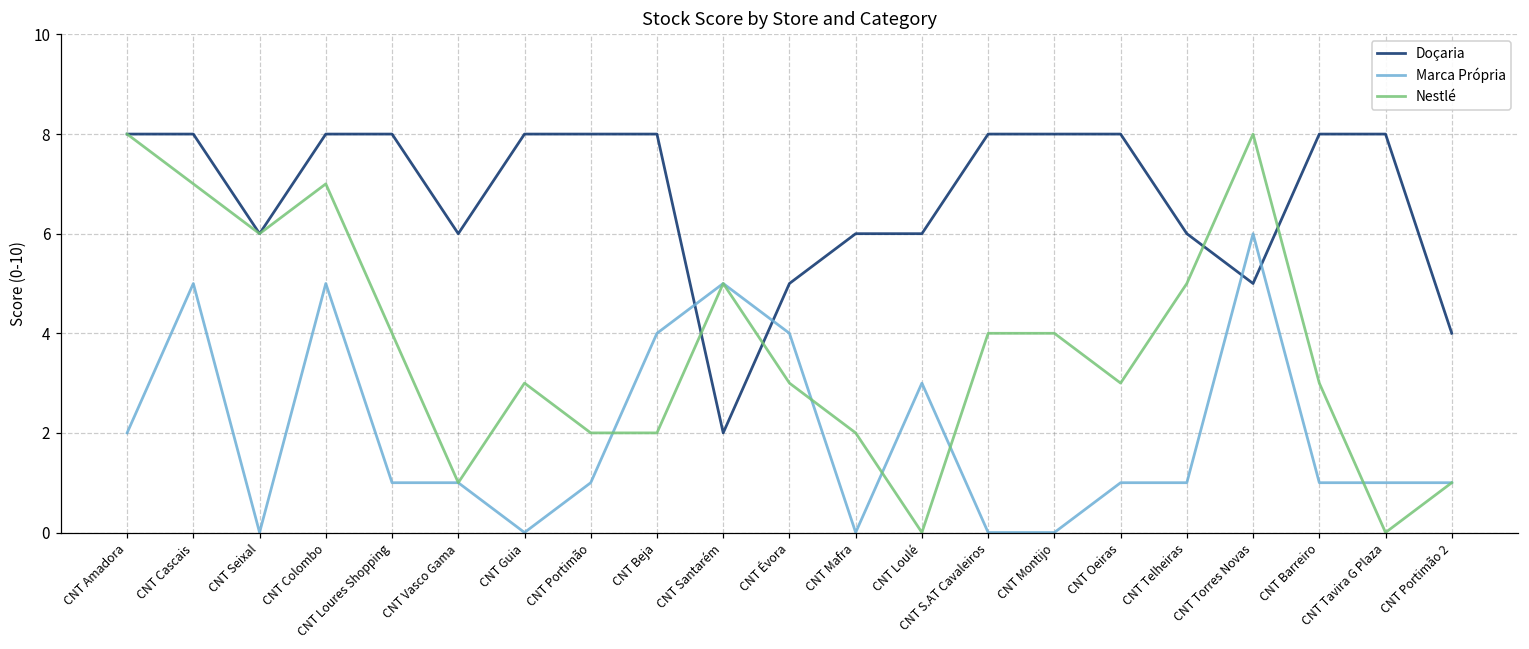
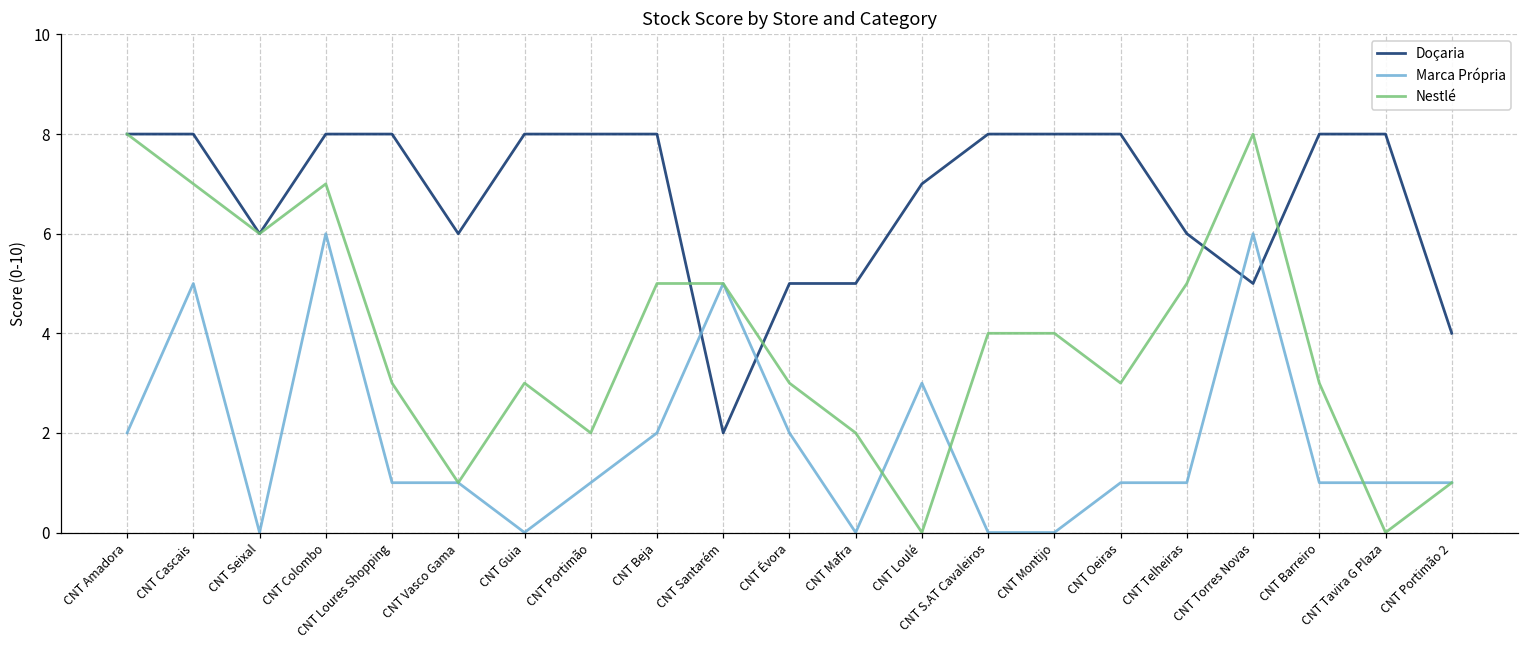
  {
    "Doçaria": {
      "CNT Cascais": 8,
      "CNT Colombo": 8,
      "CNT Loures Shopping": 8,
      "CNT Vasco Gama": 6,
      "CNT Guia": 8,
      "CNT Portimão": 8,
      "CNT Beja": 8,
      "CNT Santarém": 2,
      "CNT Évora": 5,
-     "CNT Mafra": 6,
-     "CNT Loulé": 6,
+     "CNT Mafra": 5,
+     "CNT Loulé": 7,
      "CNT S.AT Cavaleiros": 8,
      "CNT Montijo": 8,
      "CNT Oeiras": 8,
      "CNT Telheiras": 6,
      "CNT Torres Novas": 5,
      "CNT Barreiro": 8,
      "CNT Tavira G Plaza": 8,
      "CNT Portimão 2": 4
    },
    "Marca Própria": {
      "CNT Amadora": 2,
      "CNT Cascais": 5,
      "CNT Seixal": 0,
-     "CNT Colombo": 5,
+     "CNT Colombo": 6,
      "CNT Loures Shopping": 1,
      "CNT Guia": 0,
      "CNT Portimão": 1,
-     "CNT Beja": 4,
-     "CNT Évora": 4,
+     "CNT Beja": 2,
+     "CNT Évora": 2,
      "CNT Mafra": 0,
      "CNT Loulé": 3,
      "CNT S.AT Cavaleiros": 0,
      "CNT Montijo": 0,
      "CNT Oeiras": 1,
      "CNT Telheiras": 1,
      "CNT Torres Novas": 6,
      "CNT Barreiro": 1,
      "CNT Tavira G Plaza": 1
    },
    "Nestlé": {
      "CNT Cascais": 7,
      "CNT Colombo": 7,
-     "CNT Loures Shopping": 4,
+     "CNT Loures Shopping": 3,
      "CNT Guia": 3,
      "CNT Portimão": 2,
-     "CNT Beja": 2,
+     "CNT Beja": 5,
      "CNT Évora": 3,
      "CNT Mafra": 2,
      "CNT Loulé": 0,
      "CNT S.AT Cavaleiros": 4,
      "CNT Montijo": 4,
      "CNT Oeiras": 3,
      "CNT Telheiras": 5,
      "CNT Torres Novas": 8,
      "CNT Barreiro": 3,
      "CNT Tavira G Plaza": 0
    }
  }
